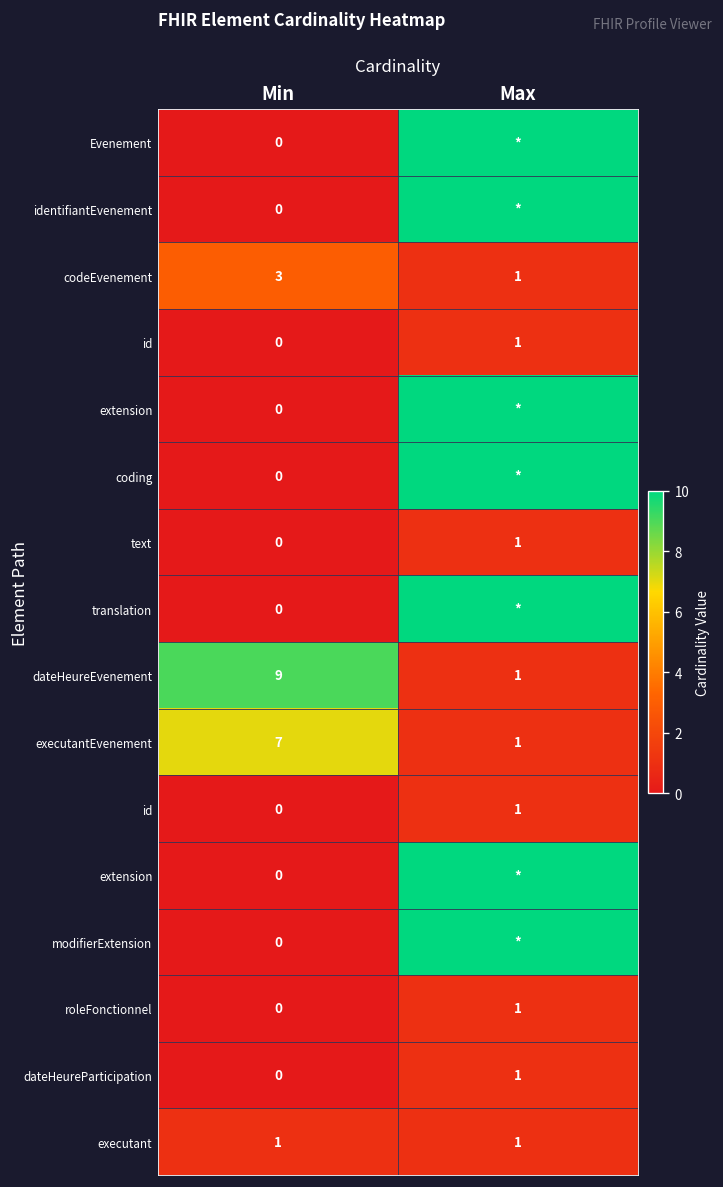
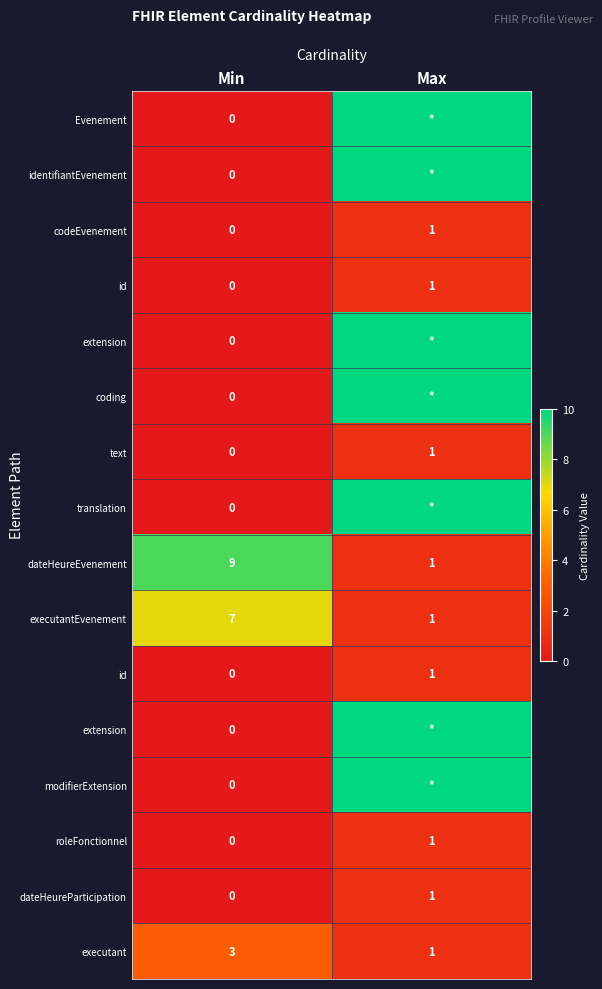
  {
    "Evenement": {
      "Min": 0
    },
    "identifiantEvenement": {
      "Min": 0
    },
    "codeEvenement": {
-     "Min": 3,
+     "Min": 0,
      "Max": 1
    },
    "coding": {
      "Min": 0
    },
    "text": {
      "Min": 0,
      "Max": 1
    },
    "translation": {
      "Min": 0
    },
    "dateHeureEvenement": {
      "Min": 9,
      "Max": 1
    },
    "executantEvenement": {
      "Min": 7,
      "Max": 1
    },
    "modifierExtension": {
      "Min": 0
    },
    "roleFonctionnel": {
      "Min": 0,
      "Max": 1
    },
    "dateHeureParticipation": {
      "Min": 0,
      "Max": 1
    },
    "executant": {
-     "Min": 1,
+     "Min": 3,
      "Max": 1
    }
  }
